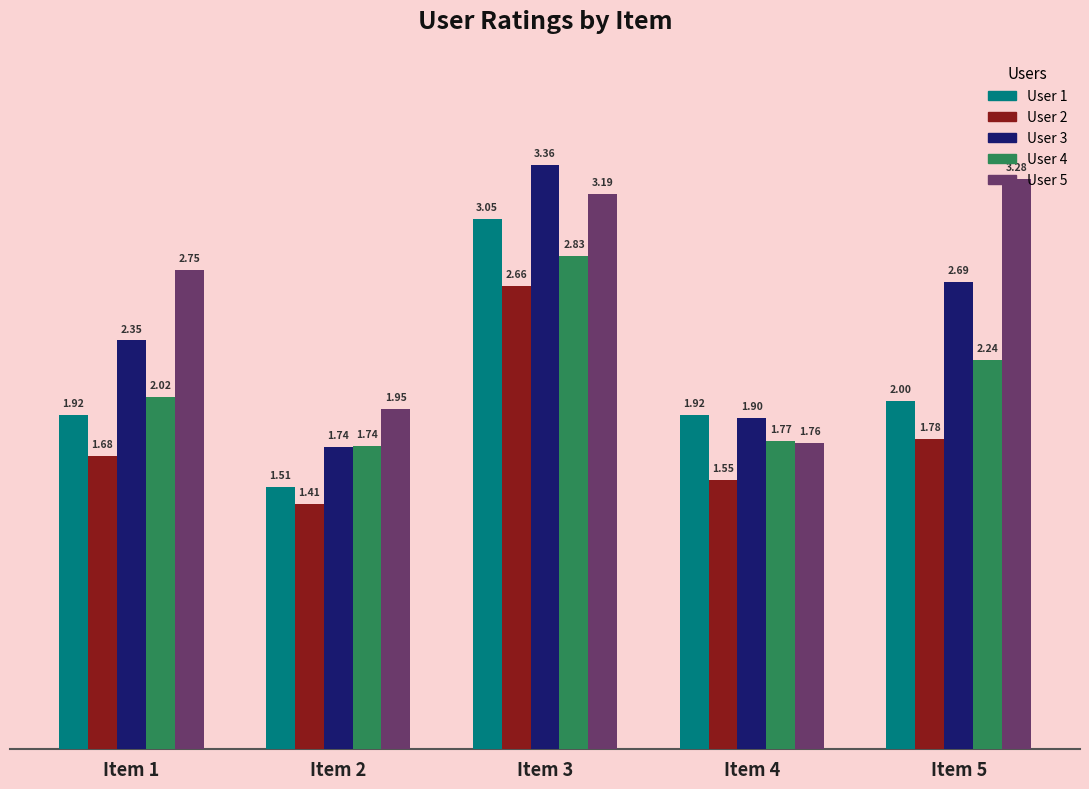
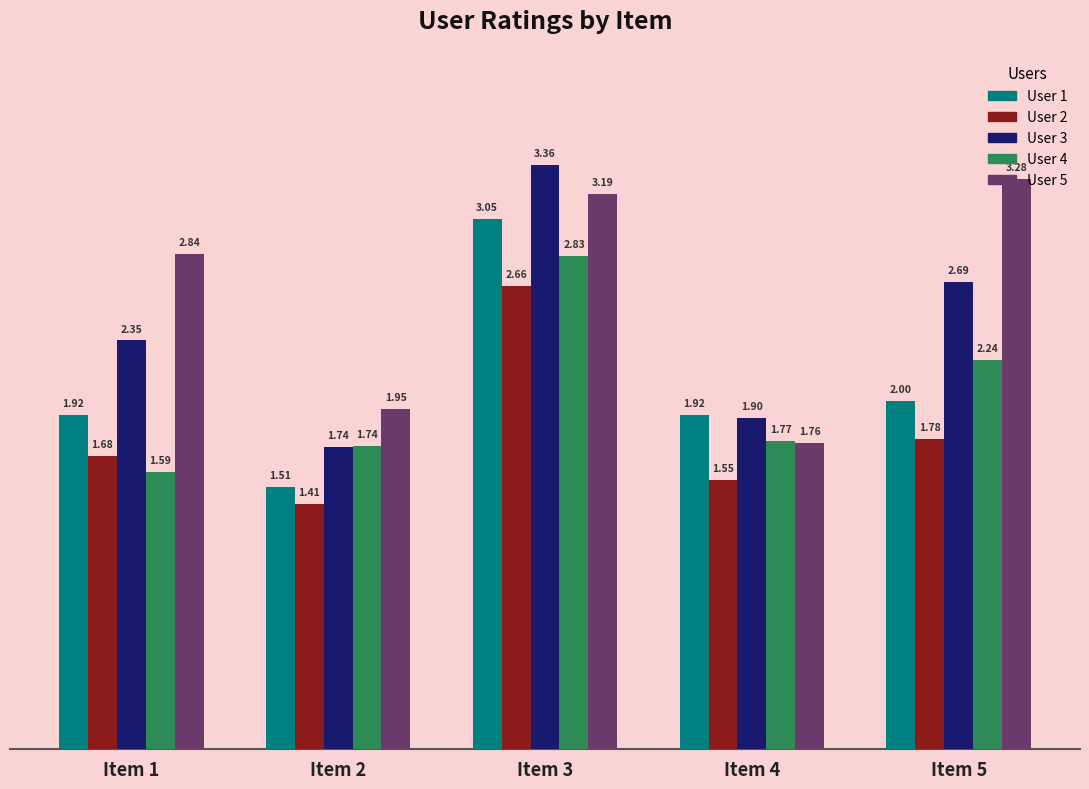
  {
    "User 1": {
      "Item 1": 1.92,
      "Item 2": 1.51,
      "Item 3": 3.05,
      "Item 4": 1.92,
      "Item 5": 2.00
    },
    "User 2": {
      "Item 1": 1.68,
      "Item 2": 1.41,
      "Item 3": 2.66,
      "Item 4": 1.55,
      "Item 5": 1.78
    },
    "User 3": {
      "Item 1": 2.35,
      "Item 2": 1.74,
      "Item 3": 3.36,
      "Item 4": 1.90,
      "Item 5": 2.69
    },
    "User 4": {
-     "Item 1": 2.02,
+     "Item 1": 1.59,
      "Item 2": 1.74,
      "Item 3": 2.83,
      "Item 4": 1.77,
      "Item 5": 2.24
    },
    "User 5": {
-     "Item 1": 2.75,
+     "Item 1": 2.84,
      "Item 2": 1.95,
      "Item 3": 3.19,
      "Item 4": 1.76,
      "Item 5": 3.28
    }
  }
